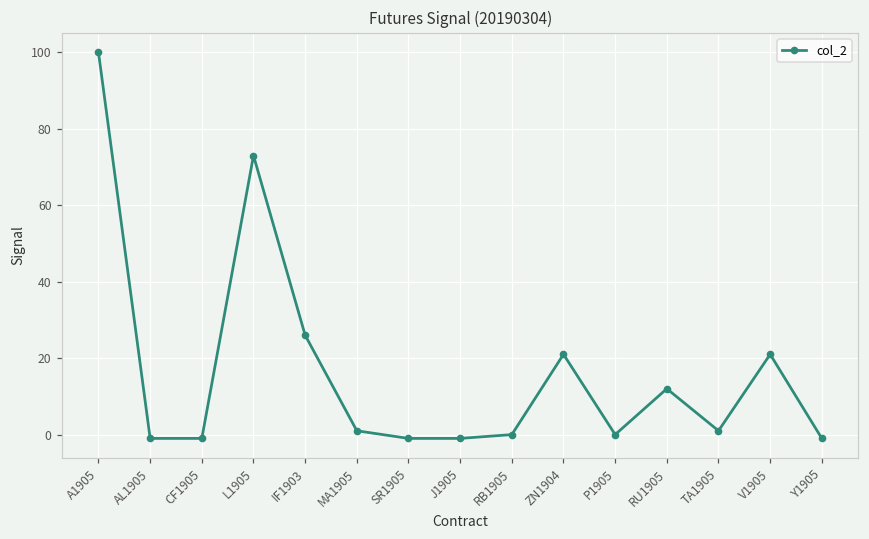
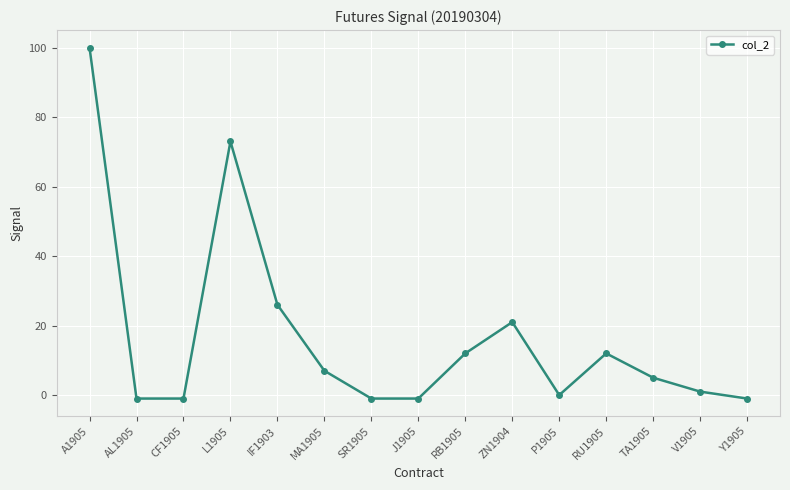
  {
    "A1905": 100,
    "AL1905": -1,
    "CF1905": -1,
    "L1905": 73,
    "IF1903": 26,
-   "MA1905": 1,
+   "MA1905": 7,
    "SR1905": -1,
    "J1905": -1,
-   "RB1905": 0,
+   "RB1905": 12,
    "ZN1904": 21,
    "P1905": 0,
    "RU1905": 12,
-   "TA1905": 1,
-   "V1905": 21,
+   "TA1905": 5,
+   "V1905": 1,
    "Y1905": -1
  }
